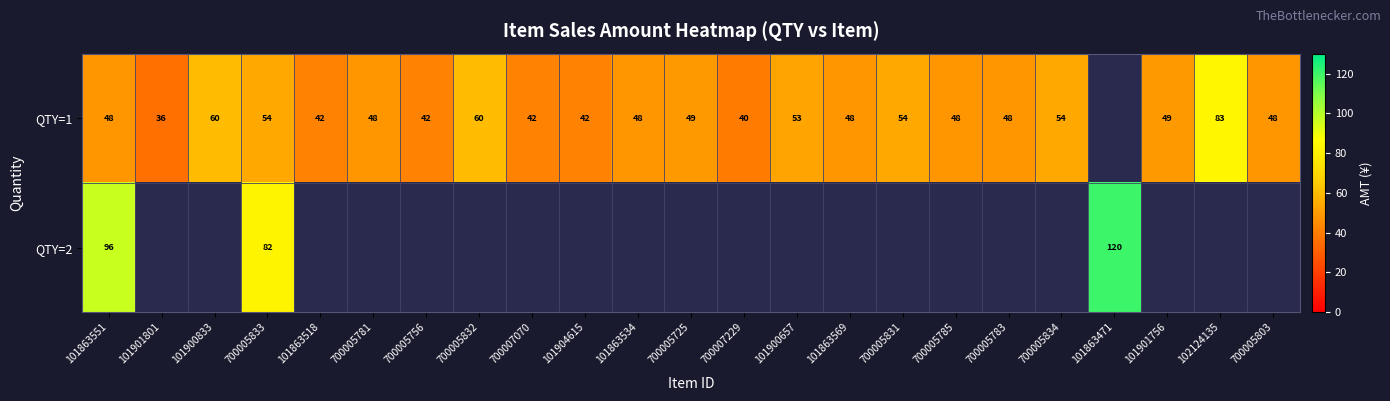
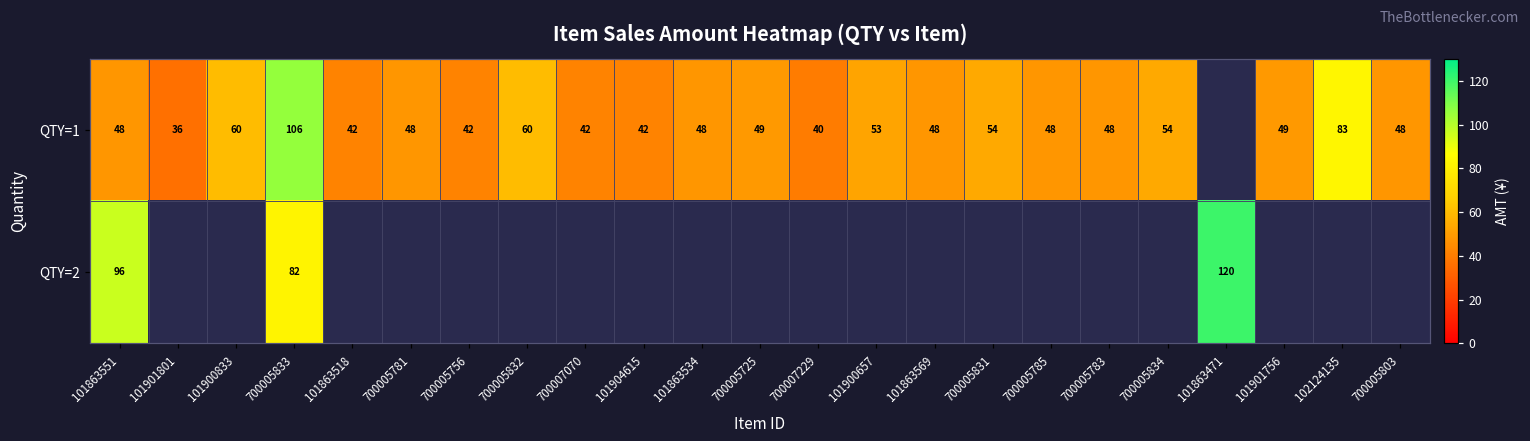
  {
    "QTY=1": {
      "101863551": 48,
      "101901801": 36,
      "101900833": 60,
-     "700005833": 54,
+     "700005833": 106,
      "101863518": 42,
      "700005781": 48,
      "700005756": 42,
      "700005832": 60,
      "700007070": 42,
      "101904615": 42,
      "101863534": 48,
      "700005725": 49,
      "700007229": 40,
      "101900657": 53,
      "101863569": 48,
      "700005831": 54,
      "700005785": 48,
      "700005783": 48,
      "700005834": 54,
      "101901756": 49,
      "102124135": 83,
      "700005803": 48
    },
    "QTY=2": {
      "101863551": 96,
      "700005833": 82,
      "101863471": 120
    }
  }
